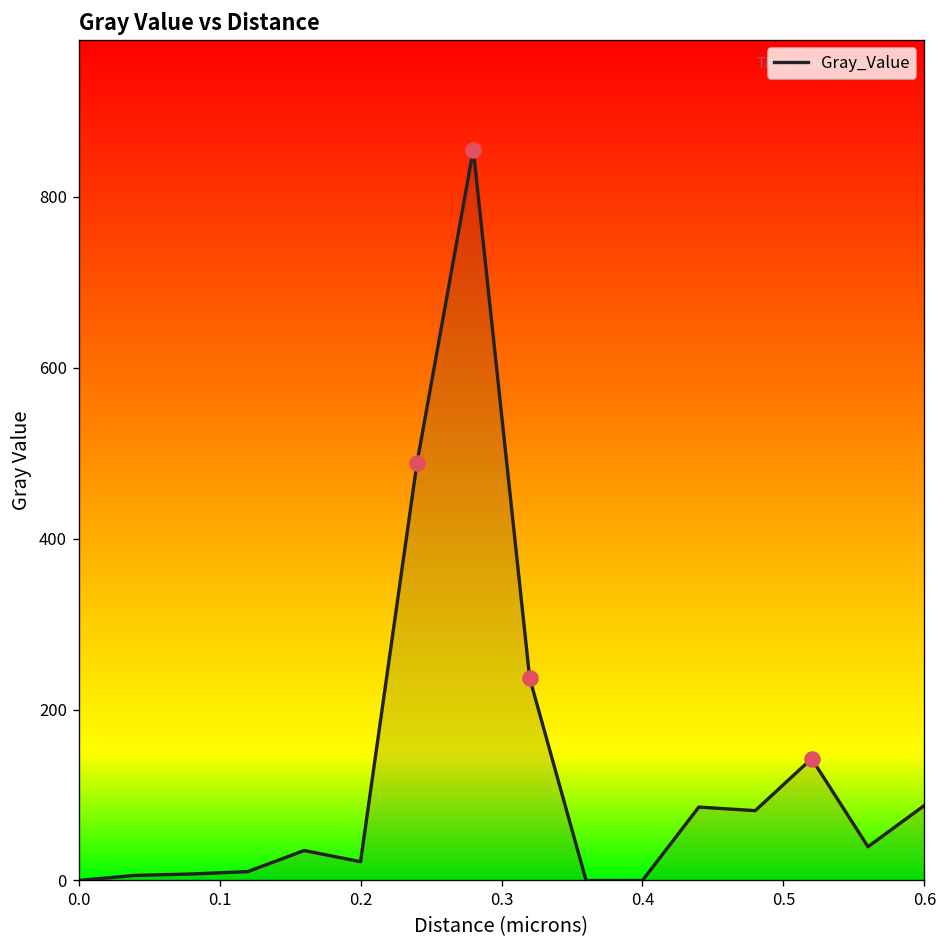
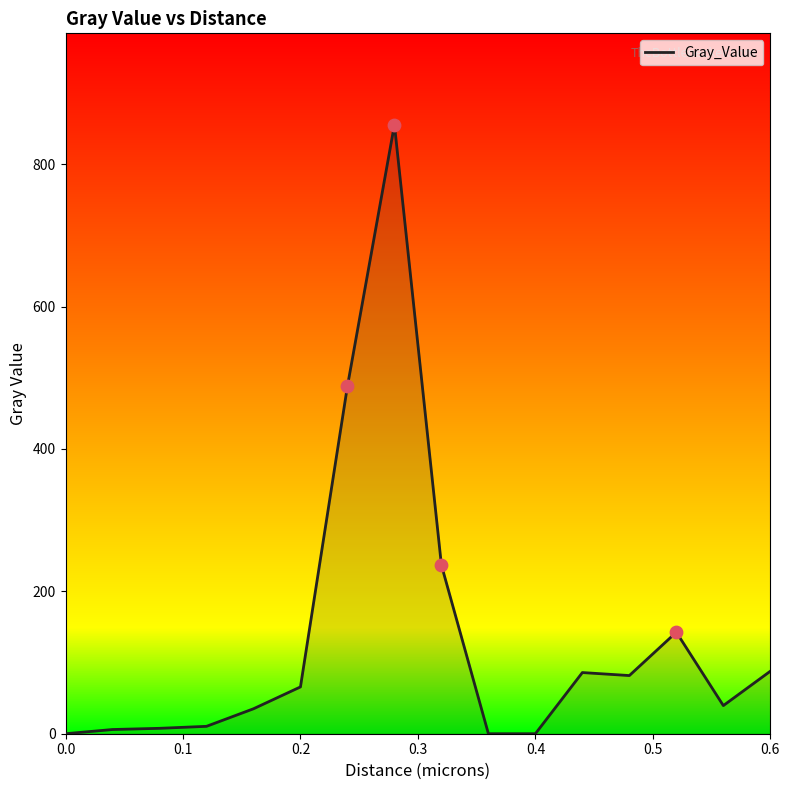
  {
    "Gray_Value": {
      "0.0": 0,
-     "0.2": 20,
+     "0.2": 70,
      "0.4": 0,
      "0.6": 90
    }
  }
